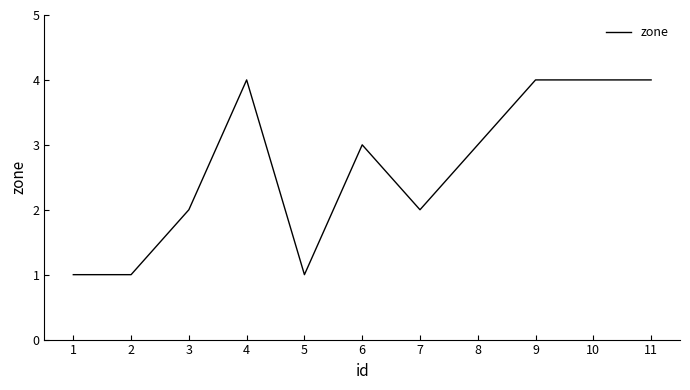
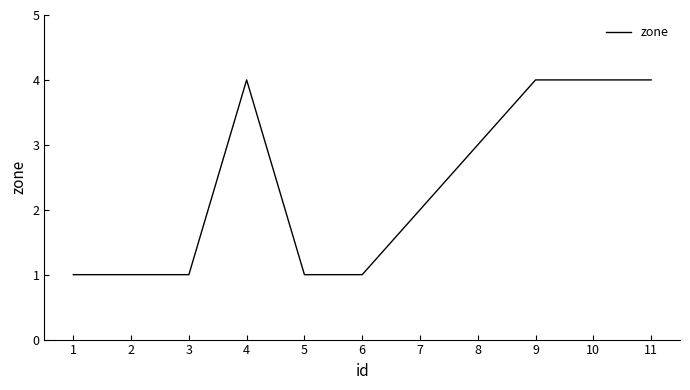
  {
    "1": 1,
    "2": 1,
-   "3": 2,
+   "3": 1,
    "4": 4,
    "5": 1,
-   "6": 3,
+   "6": 1,
    "7": 2,
    "8": 3,
    "9": 4,
    "10": 4,
    "11": 4
  }
